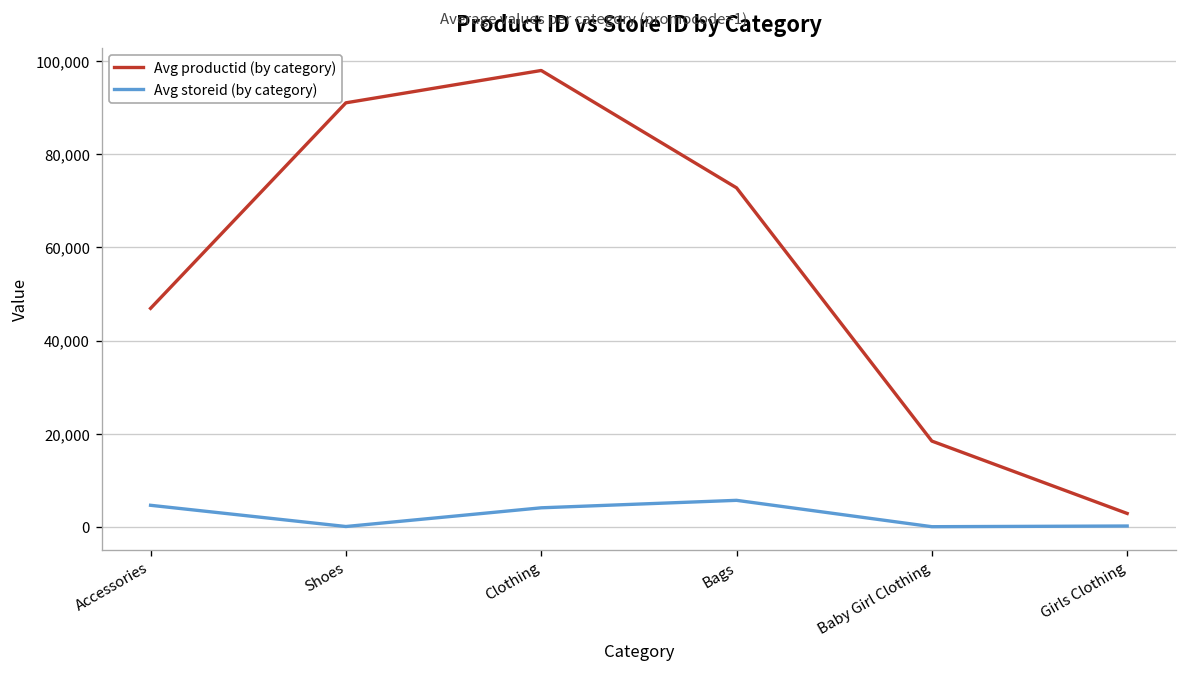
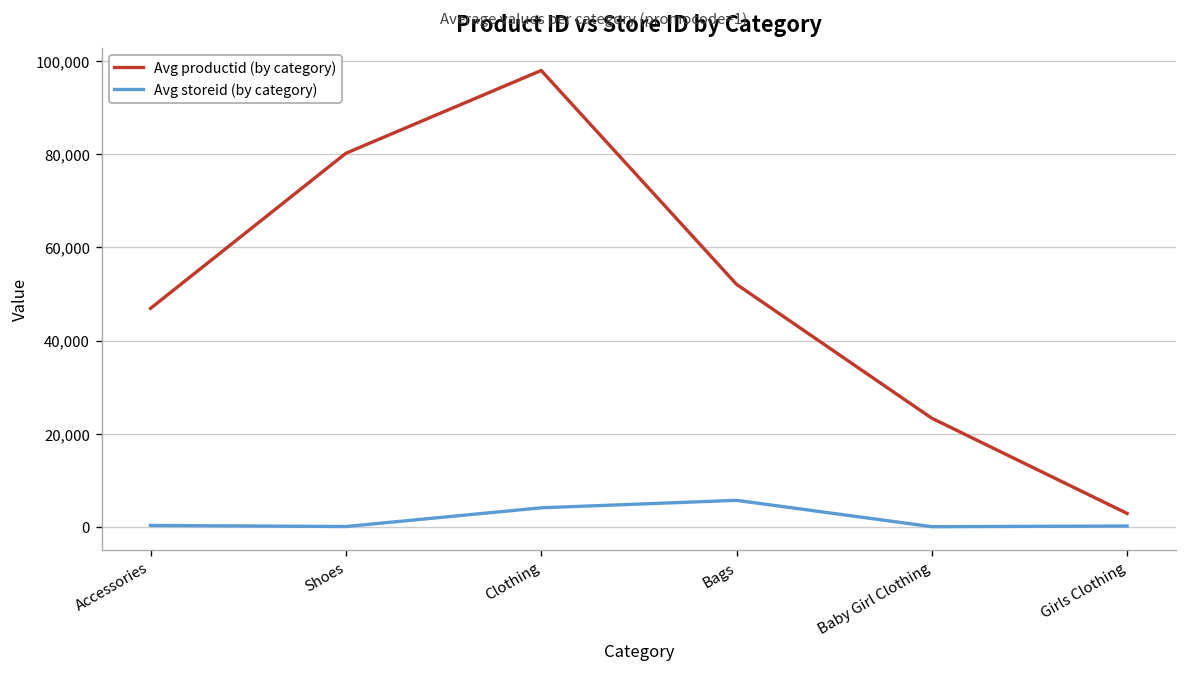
  {
    "Avg productid (by category)": {
      "Accessories": "47,000",
-     "Shoes": "91,000",
+     "Shoes": "80,000",
      "Clothing": "98,000",
-     "Bags": "73,000",
-     "Baby Girl Clothing": "18,000",
+     "Bags": "52,000",
+     "Baby Girl Clothing": "23,000",
      "Girls Clothing": "3,000"
    },
    "Avg storeid (by category)": {
-     "Accessories": "5,000",
+     "Accessories": "0",
      "Shoes": "0",
      "Clothing": "4,000",
      "Bags": "6,000",
      "Baby Girl Clothing": "0",
      "Girls Clothing": "0"
    }
  }
